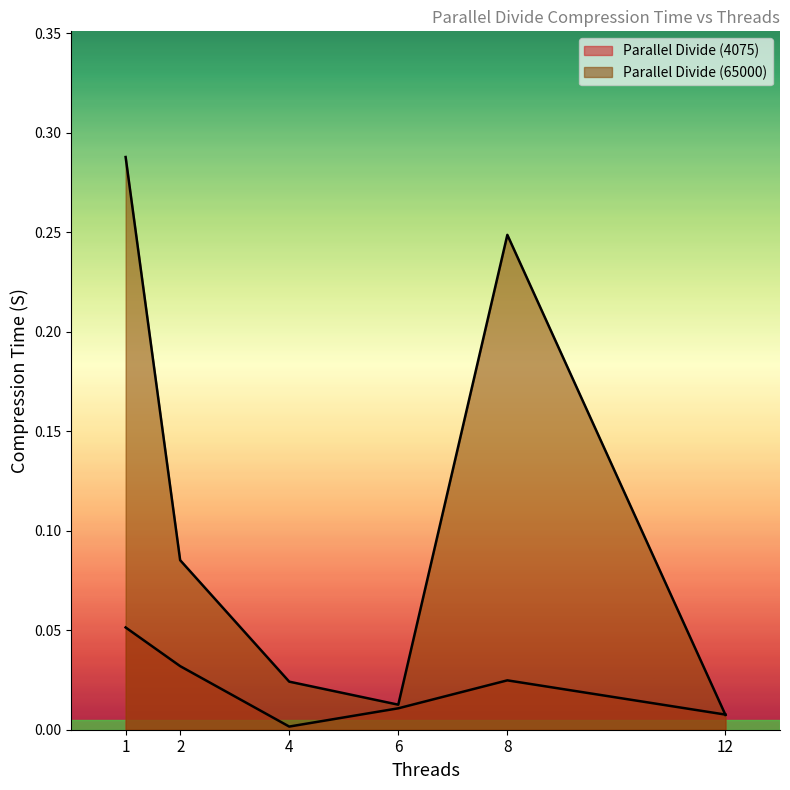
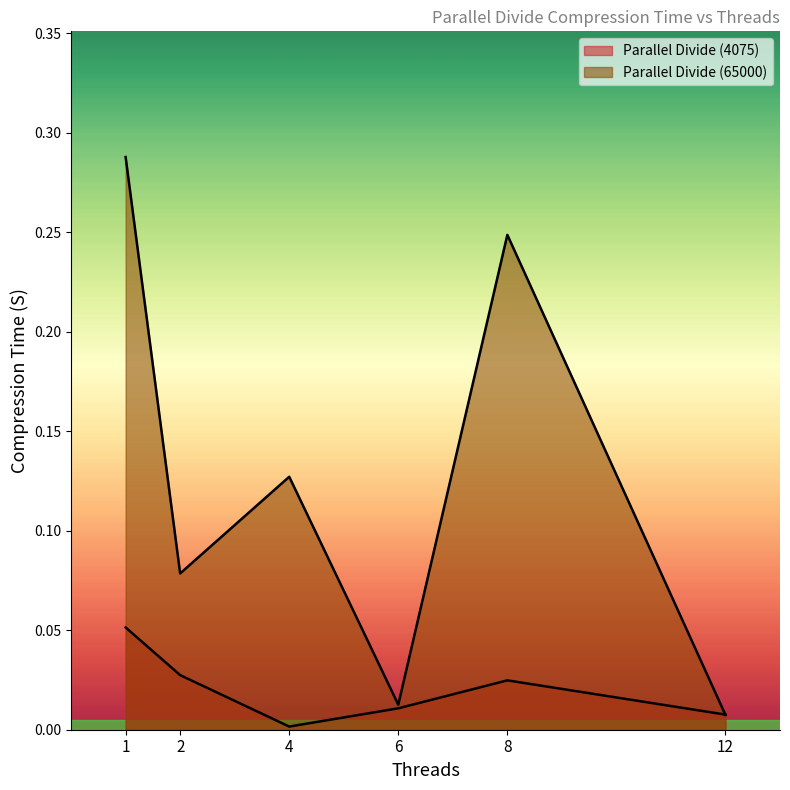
  {
    "Parallel Divide (4075)": {
      "1": 0.051,
-     "2": 0.032,
+     "2": 0.027,
      "6": 0.011,
      "8": 0.025
    },
    "Parallel Divide (65000)": {
      "1": 0.288,
-     "2": 0.085,
-     "4": 0.024,
+     "2": 0.079,
+     "4": 0.127,
      "6": 0.013,
      "8": 0.249
    }
  }
